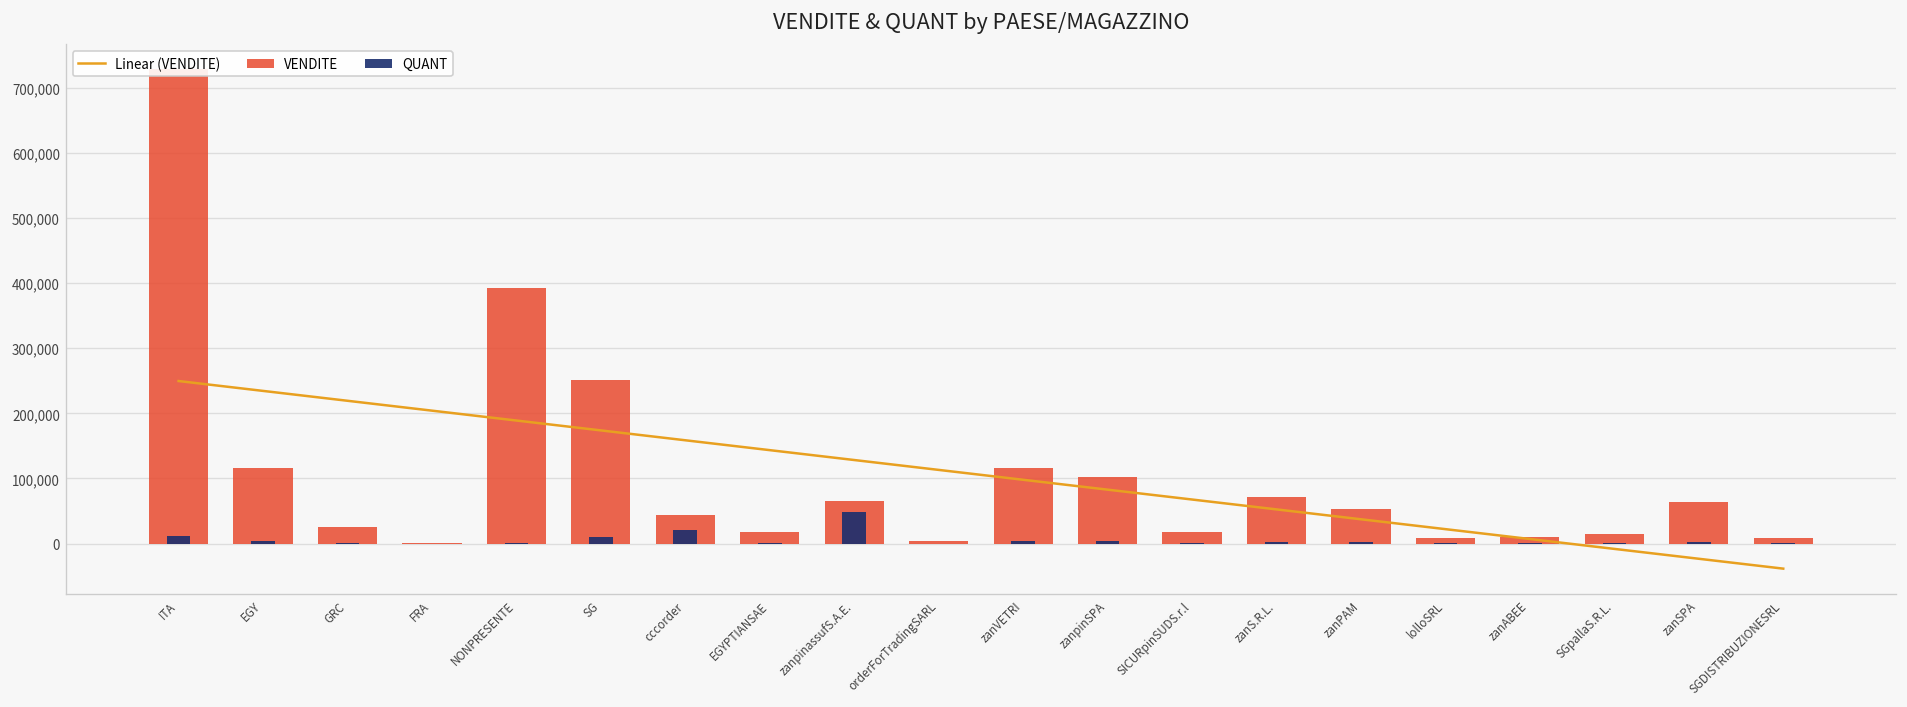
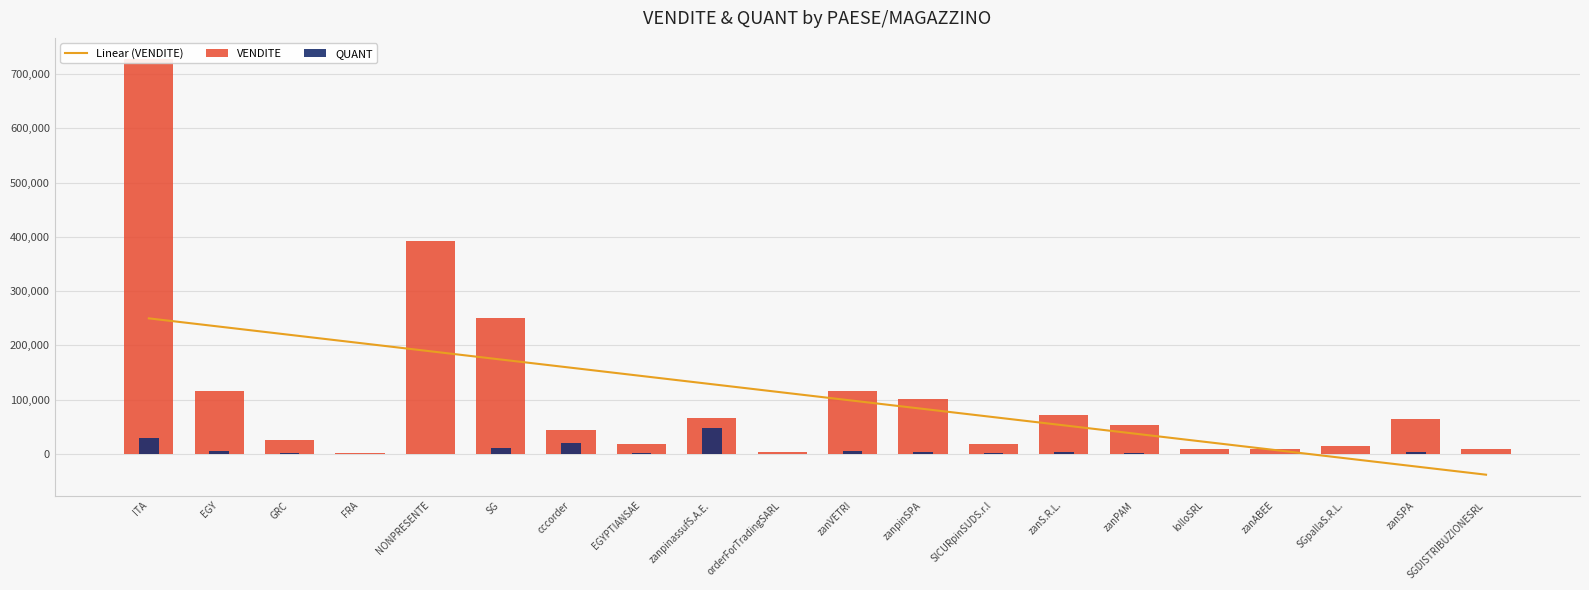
  {
    "Linear (VENDITE)": {
      "ITA": "250,000",
      "EGY": "230,000",
      "GRC": "220,000",
      "FRA": "200,000",
      "NONPRESENTE": "190,000",
      "SG": "170,000",
      "cccorder": "160,000",
      "EGYPTIANSAE": "140,000",
      "zanpinassufS.A.E.": "130,000",
      "orderForTradingSARL": "110,000",
      "zanVETRI": "100,000",
      "zanpinSPA": "80,000",
      "SICURpinSUDS.r.l": "70,000",
      "zanS.R.L.": "50,000",
      "zanPAM": "40,000",
      "lolloSRL": "20,000",
      "zanABEE": "10,000",
      "SGpallaS.R.L.": "-10,000",
      "zanSPA": "-20,000",
      "SGDISTRIBUZIONESRL": "-40,000"
    },
    "VENDITE": {
      "EGY": "120,000",
      "GRC": "20,000",
      "NONPRESENTE": "390,000",
      "SG": "250,000",
      "cccorder": "40,000",
      "EGYPTIANSAE": "20,000",
      "zanpinassufS.A.E.": "70,000",
      "zanVETRI": "120,000",
      "zanpinSPA": "100,000",
      "SICURpinSUDS.r.l": "20,000",
      "zanS.R.L.": "70,000",
      "zanPAM": "50,000",
      "lolloSRL": "10,000",
      "zanABEE": "10,000",
      "SGpallaS.R.L.": "10,000",
      "zanSPA": "60,000",
      "SGDISTRIBUZIONESRL": "10,000"
    },
    "QUANT": {
-     "ITA": "10,000"
+     "ITA": "30,000"
    }
  }
